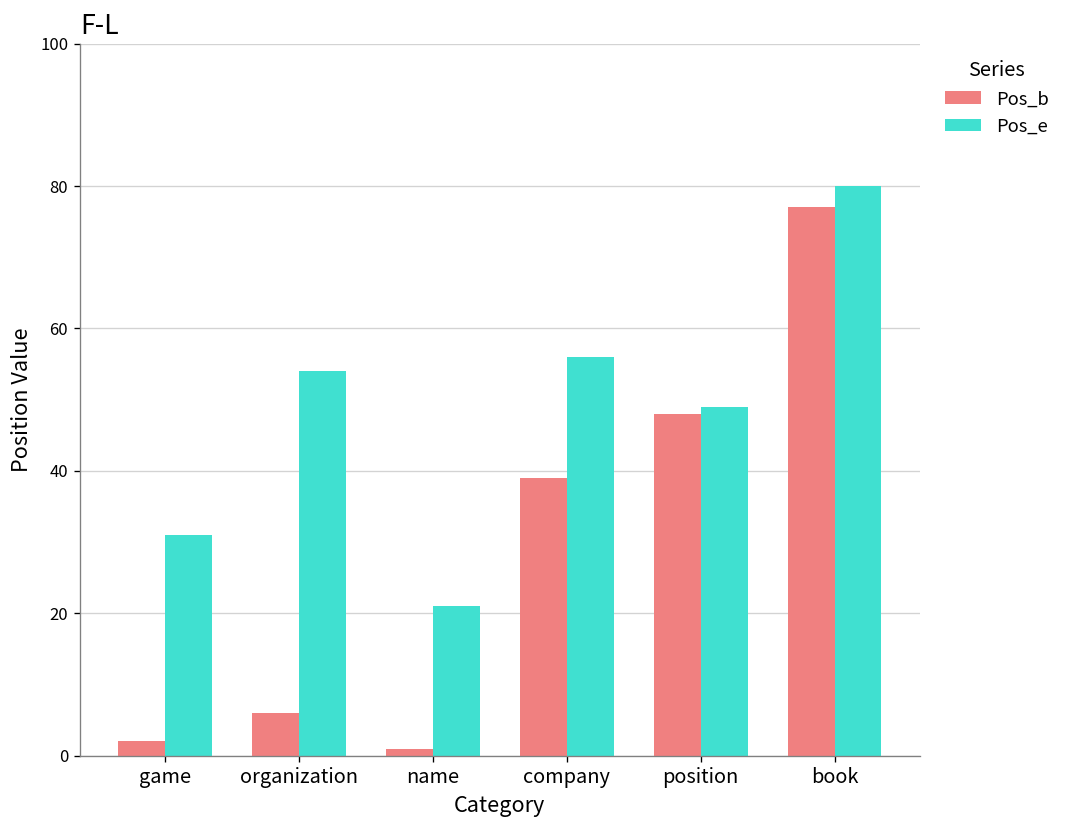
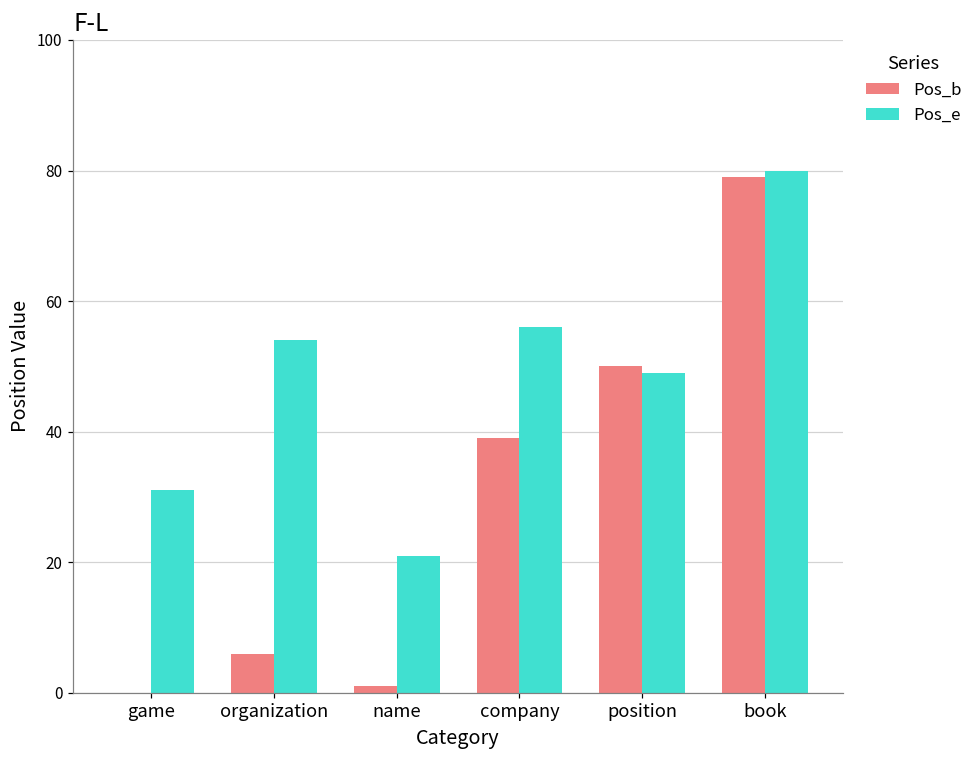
  {
    "Pos_b": {
-     "game": 2,
+     "game": 0,
      "organization": 6,
      "name": 1,
      "company": 39,
-     "position": 48,
-     "book": 77
+     "position": 50,
+     "book": 79
    },
    "Pos_e": {
      "game": 31,
      "organization": 54,
      "name": 21,
      "company": 56,
      "position": 49,
      "book": 80
    }
  }
